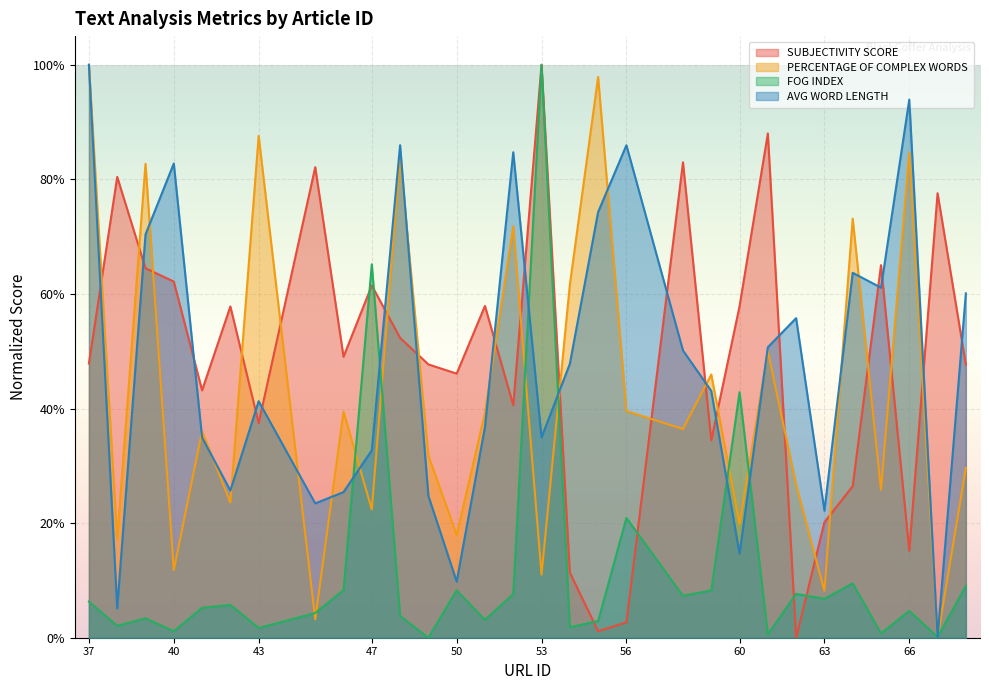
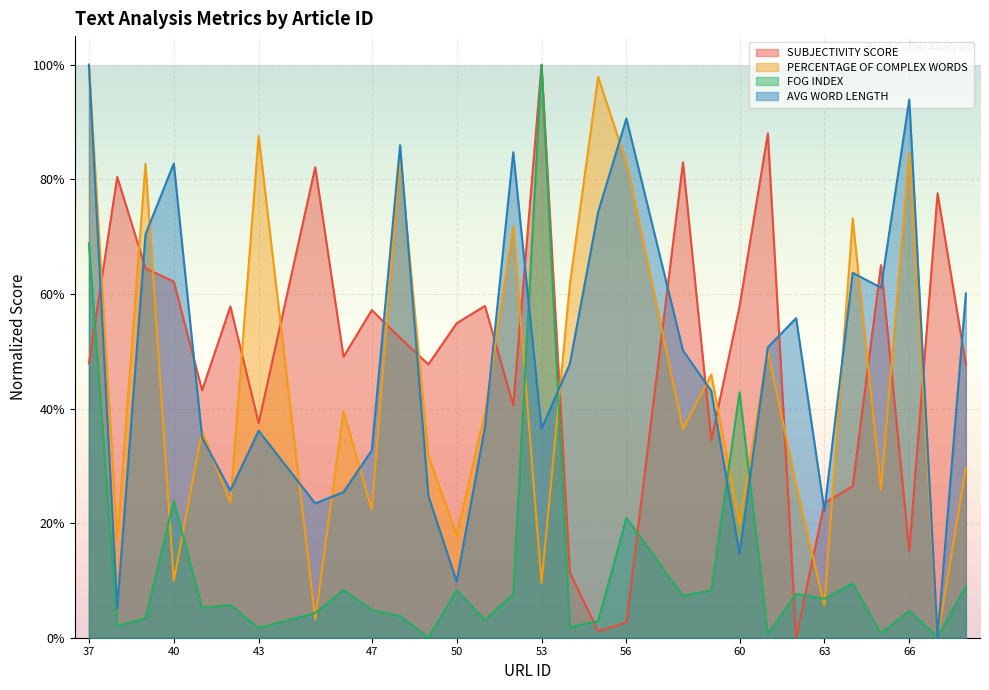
  {
    "SUBJECTIVITY SCORE": {
      "37": "48%",
      "40": "62%",
      "43": "37%",
-     "47": "61%",
-     "50": "46%",
+     "47": "57%",
+     "50": "55%",
      "56": "3%",
      "60": "58%",
-     "63": "20%",
+     "63": "24%",
      "66": "15%"
    },
    "PERCENTAGE OF COMPLEX WORDS": {
-     "40": "12%",
+     "40": "10%",
      "43": "88%",
      "47": "22%",
      "50": "18%",
-     "53": "11%",
-     "56": "40%",
+     "53": "10%",
+     "56": "83%",
      "60": "20%",
-     "63": "8%",
+     "63": "6%",
      "66": "85%"
    },
    "FOG INDEX": {
-     "37": "6%",
-     "40": "1%",
+     "37": "69%",
+     "40": "24%",
      "43": "2%",
-     "47": "65%",
+     "47": "5%",
      "50": "8%",
      "56": "21%",
      "60": "43%",
      "63": "7%",
      "66": "5%"
    },
    "AVG WORD LENGTH": {
      "40": "83%",
-     "43": "41%",
+     "43": "36%",
      "47": "33%",
      "50": "10%",
-     "53": "35%",
-     "56": "86%",
+     "53": "36%",
+     "56": "91%",
      "60": "15%",
      "63": "22%"
    }
  }
